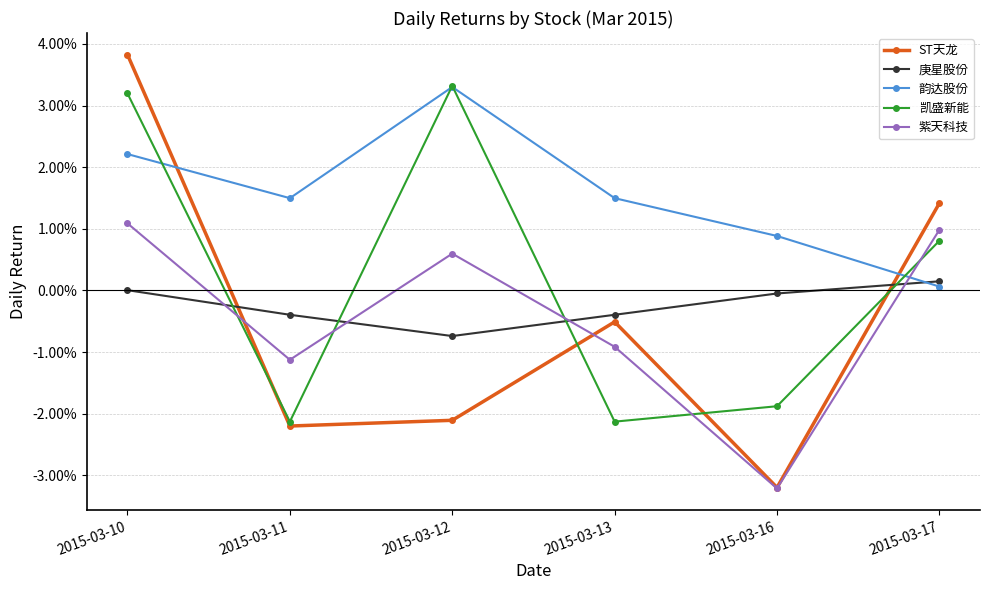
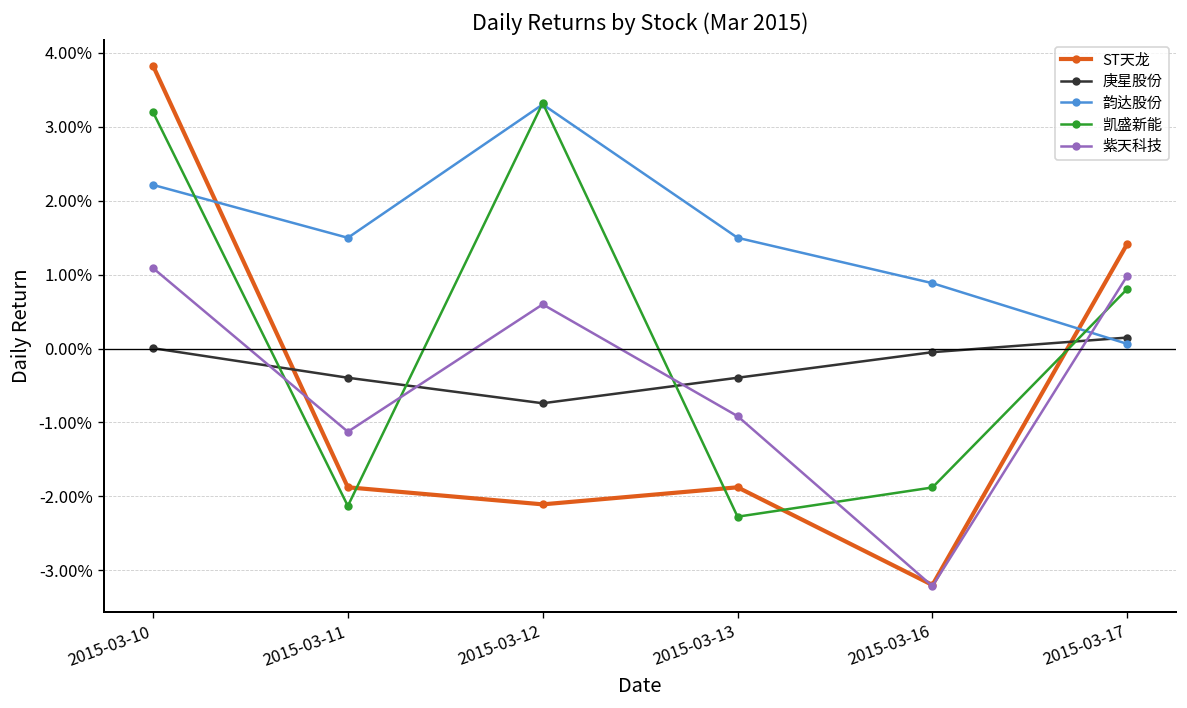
  {
    "ST天龙": {
      "2015-03-10": "3.8%",
-     "2015-03-11": "-2.2%",
+     "2015-03-11": "-1.9%",
      "2015-03-12": "-2.1%",
-     "2015-03-13": "-0.5%",
+     "2015-03-13": "-1.9%",
      "2015-03-17": "1.4%"
    },
    "庚星股份": {
      "2015-03-10": "0.0%",
      "2015-03-11": "-0.4%",
      "2015-03-12": "-0.7%",
      "2015-03-13": "-0.4%",
      "2015-03-16": "0.0%",
      "2015-03-17": "0.1%"
    },
    "韵达股份": {
      "2015-03-10": "2.2%",
      "2015-03-11": "1.5%",
      "2015-03-13": "1.5%",
      "2015-03-16": "0.9%",
      "2015-03-17": "0.1%"
    },
    "凯盛新能": {
      "2015-03-10": "3.2%",
      "2015-03-11": "-2.1%",
-     "2015-03-13": "-2.1%",
+     "2015-03-13": "-2.3%",
      "2015-03-16": "-1.9%",
      "2015-03-17": "0.8%"
    },
    "紫天科技": {
      "2015-03-10": "1.1%",
      "2015-03-11": "-1.1%",
      "2015-03-12": "0.6%",
      "2015-03-13": "-0.9%",
      "2015-03-17": "1.0%"
    }
  }
